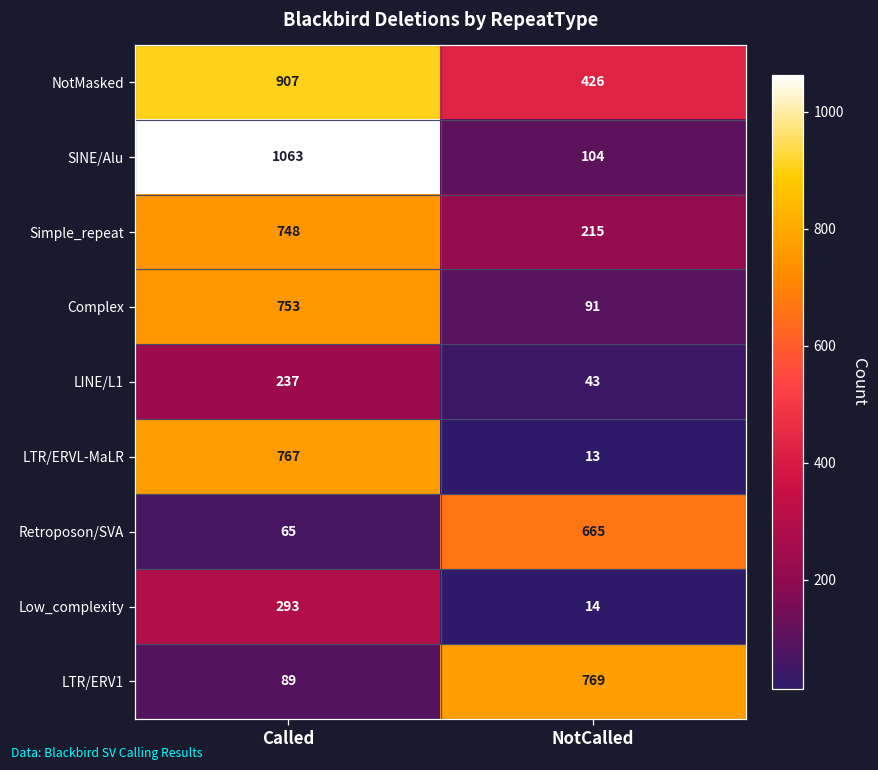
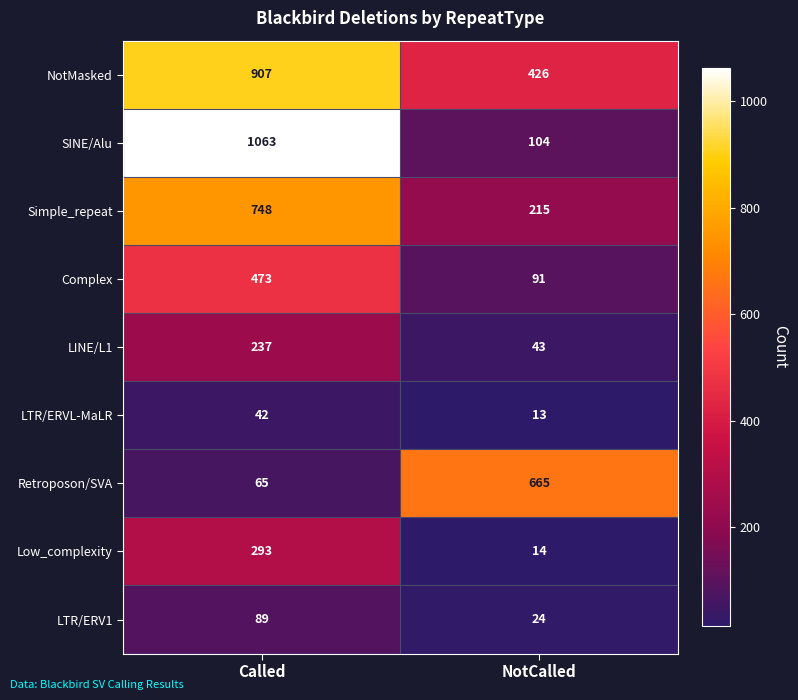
  {
    "NotMasked": {
      "Called": 907,
      "NotCalled": 426
    },
    "SINE/Alu": {
      "Called": 1063,
      "NotCalled": 104
    },
    "Simple_repeat": {
      "Called": 748,
      "NotCalled": 215
    },
    "Complex": {
-     "Called": 753,
+     "Called": 473,
      "NotCalled": 91
    },
    "LINE/L1": {
      "Called": 237,
      "NotCalled": 43
    },
    "LTR/ERVL-MaLR": {
-     "Called": 767,
+     "Called": 42,
      "NotCalled": 13
    },
    "Retroposon/SVA": {
      "Called": 65,
      "NotCalled": 665
    },
    "Low_complexity": {
      "Called": 293,
      "NotCalled": 14
    },
    "LTR/ERV1": {
      "Called": 89,
-     "NotCalled": 769
+     "NotCalled": 24
    }
  }
